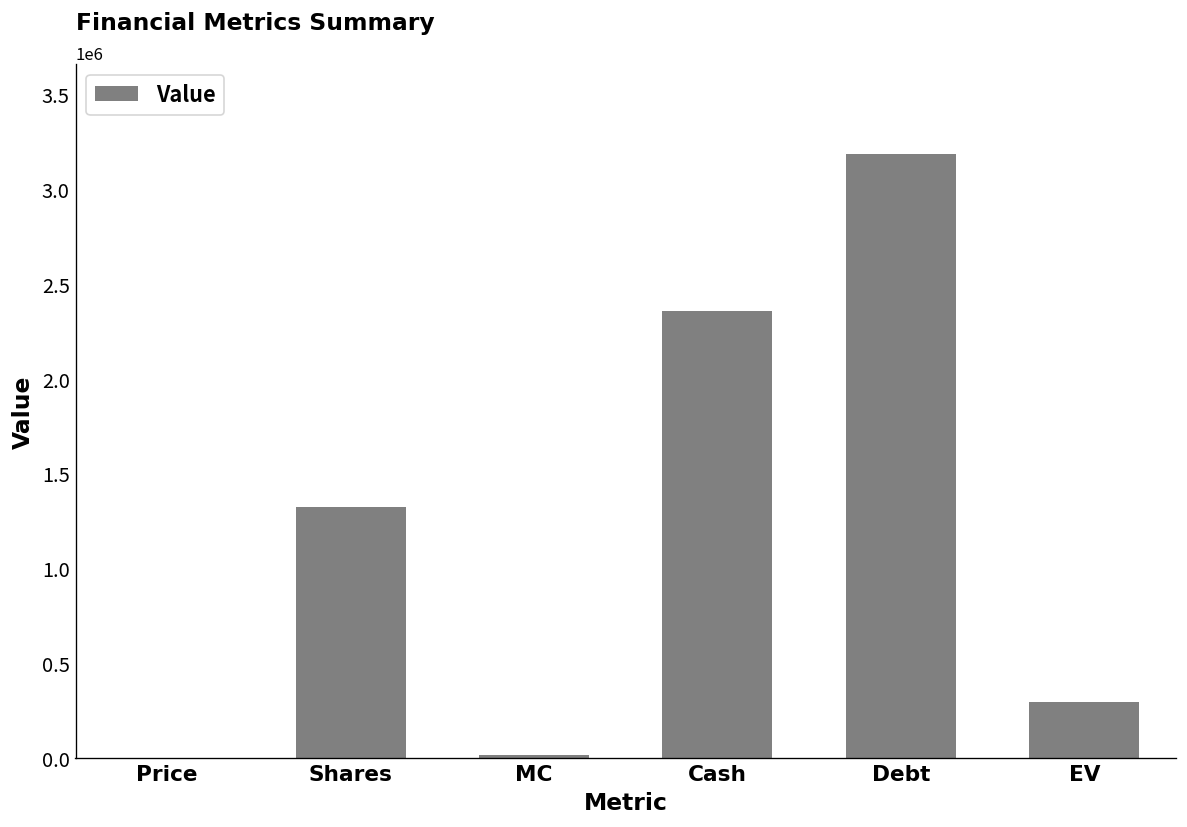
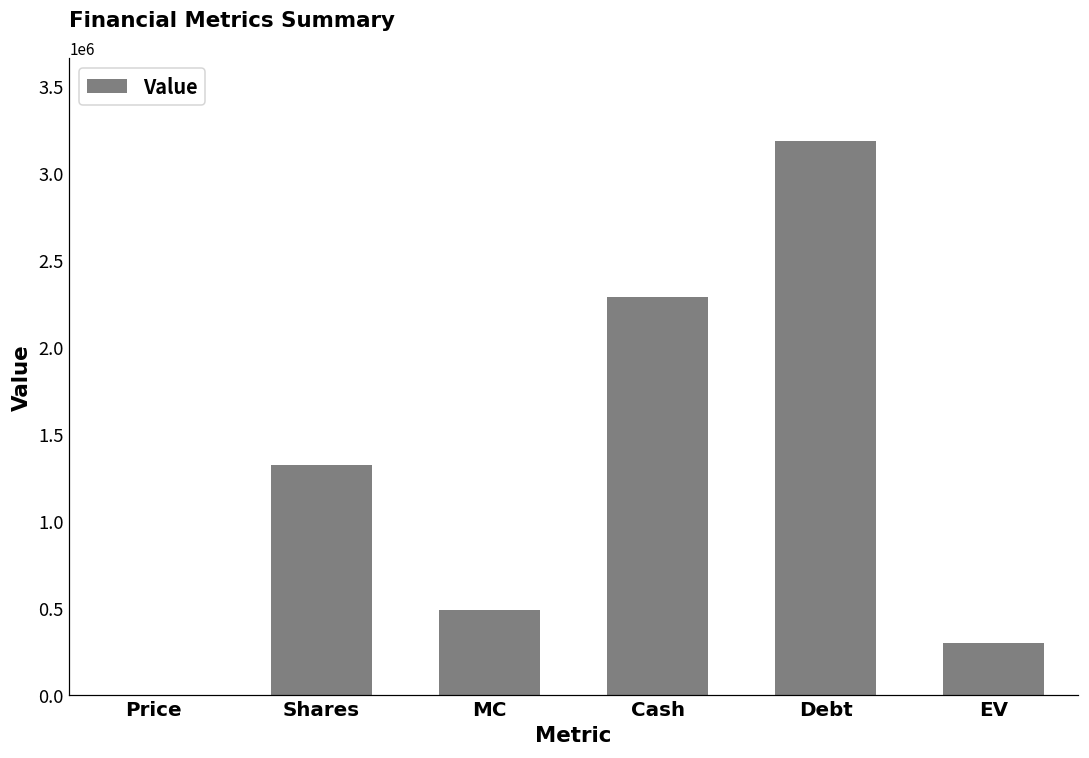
  {
    "Shares": 1320000,
-   "MC": 20000,
-   "Cash": 2350000,
+   "MC": 490000,
+   "Cash": 2290000,
    "Debt": 3180000,
    "EV": 300000
  }
